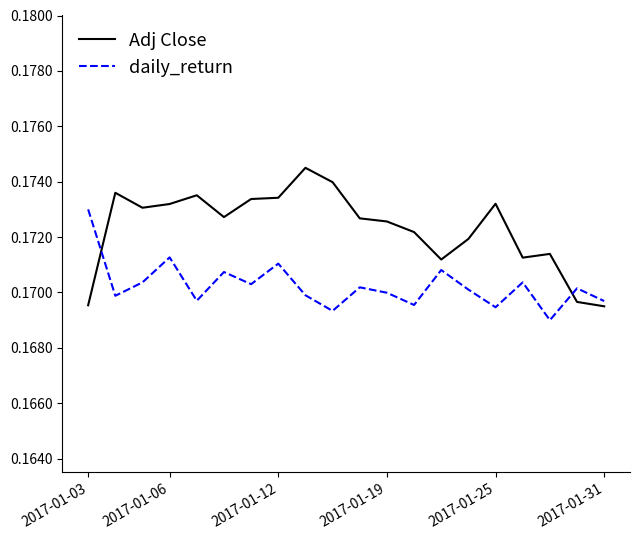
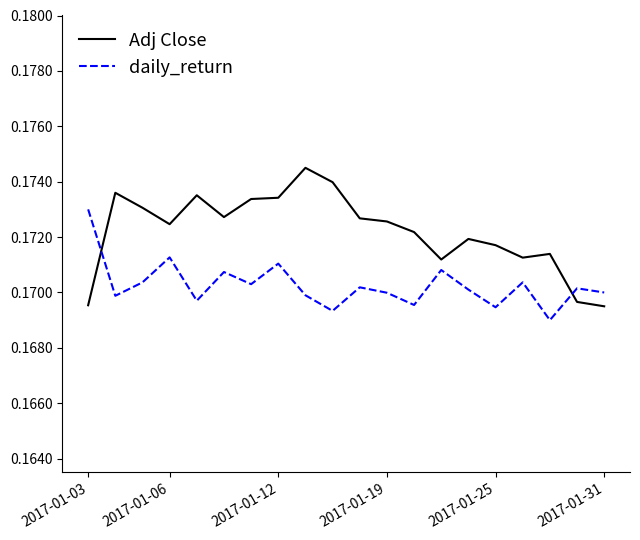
  {
    "Adj Close": {
      "2017-01-03": 0.1695,
-     "2017-01-06": 0.1732,
+     "2017-01-06": 0.1725,
      "2017-01-12": 0.1734,
      "2017-01-19": 0.1726,
-     "2017-01-25": 0.1732,
+     "2017-01-25": 0.1717,
      "2017-01-31": 0.1695
    },
    "daily_return": {
      "2017-01-03": 0.1730,
      "2017-01-06": 0.1713,
      "2017-01-12": 0.1710,
      "2017-01-19": 0.1700,
      "2017-01-25": 0.1695,
-     "2017-01-31": 0.1697
+     "2017-01-31": 0.1700
    }
  }
